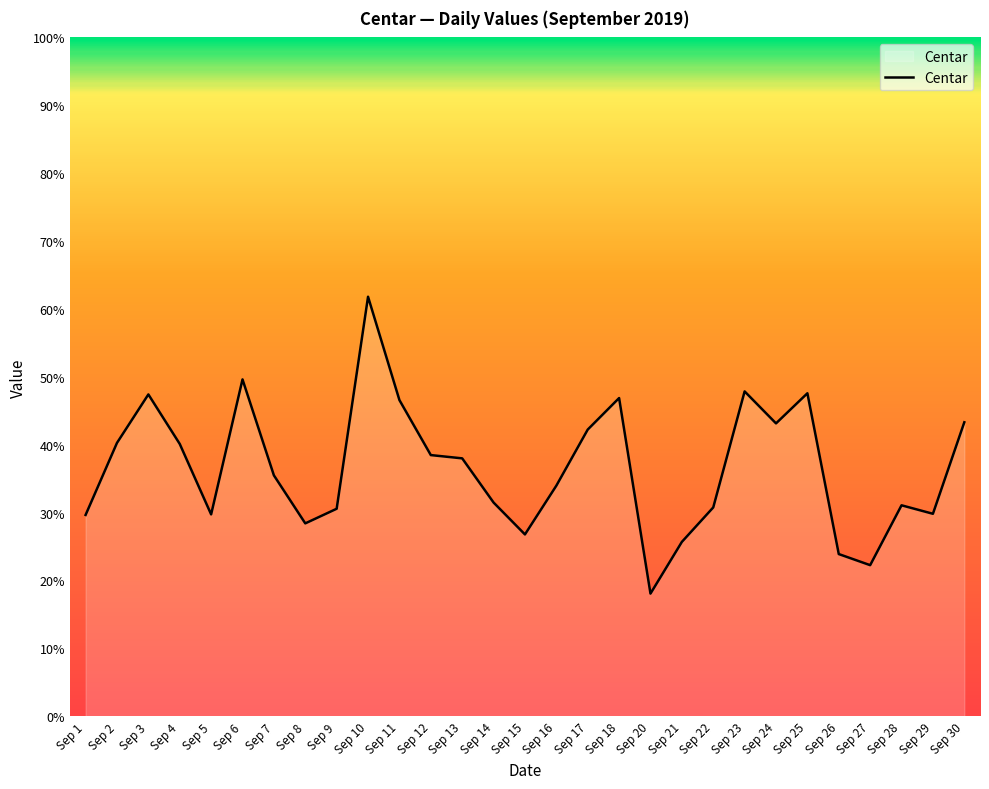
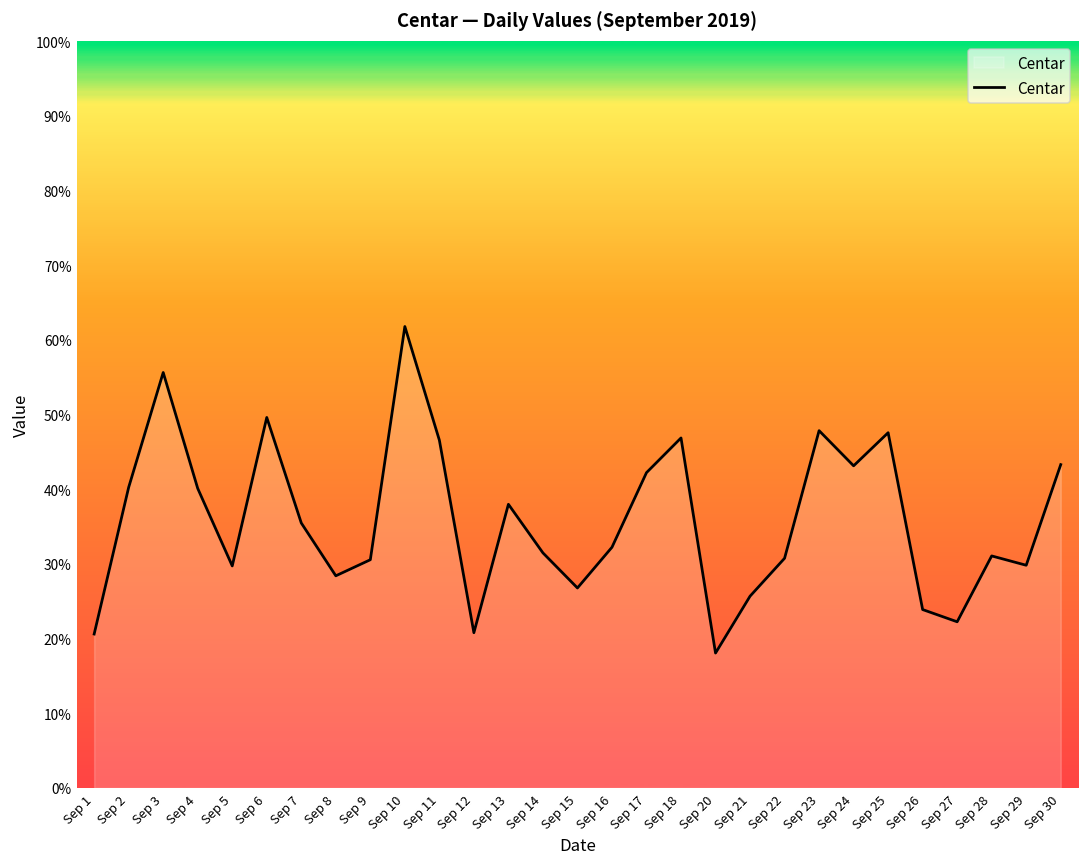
  {
-   "Sep 1": "30%",
+   "Sep 1": "21%",
    "Sep 2": "40%",
-   "Sep 3": "47%",
+   "Sep 3": "56%",
    "Sep 4": "40%",
    "Sep 5": "30%",
    "Sep 6": "50%",
    "Sep 7": "35%",
    "Sep 8": "28%",
    "Sep 9": "31%",
    "Sep 10": "62%",
    "Sep 11": "47%",
-   "Sep 12": "38%",
+   "Sep 12": "21%",
    "Sep 13": "38%",
    "Sep 14": "31%",
    "Sep 15": "27%",
-   "Sep 16": "34%",
+   "Sep 16": "32%",
    "Sep 17": "42%",
    "Sep 18": "47%",
    "Sep 20": "18%",
    "Sep 21": "26%",
    "Sep 22": "31%",
    "Sep 23": "48%",
    "Sep 24": "43%",
    "Sep 25": "48%",
    "Sep 26": "24%",
    "Sep 27": "22%",
    "Sep 28": "31%",
    "Sep 29": "30%",
    "Sep 30": "43%"
  }
